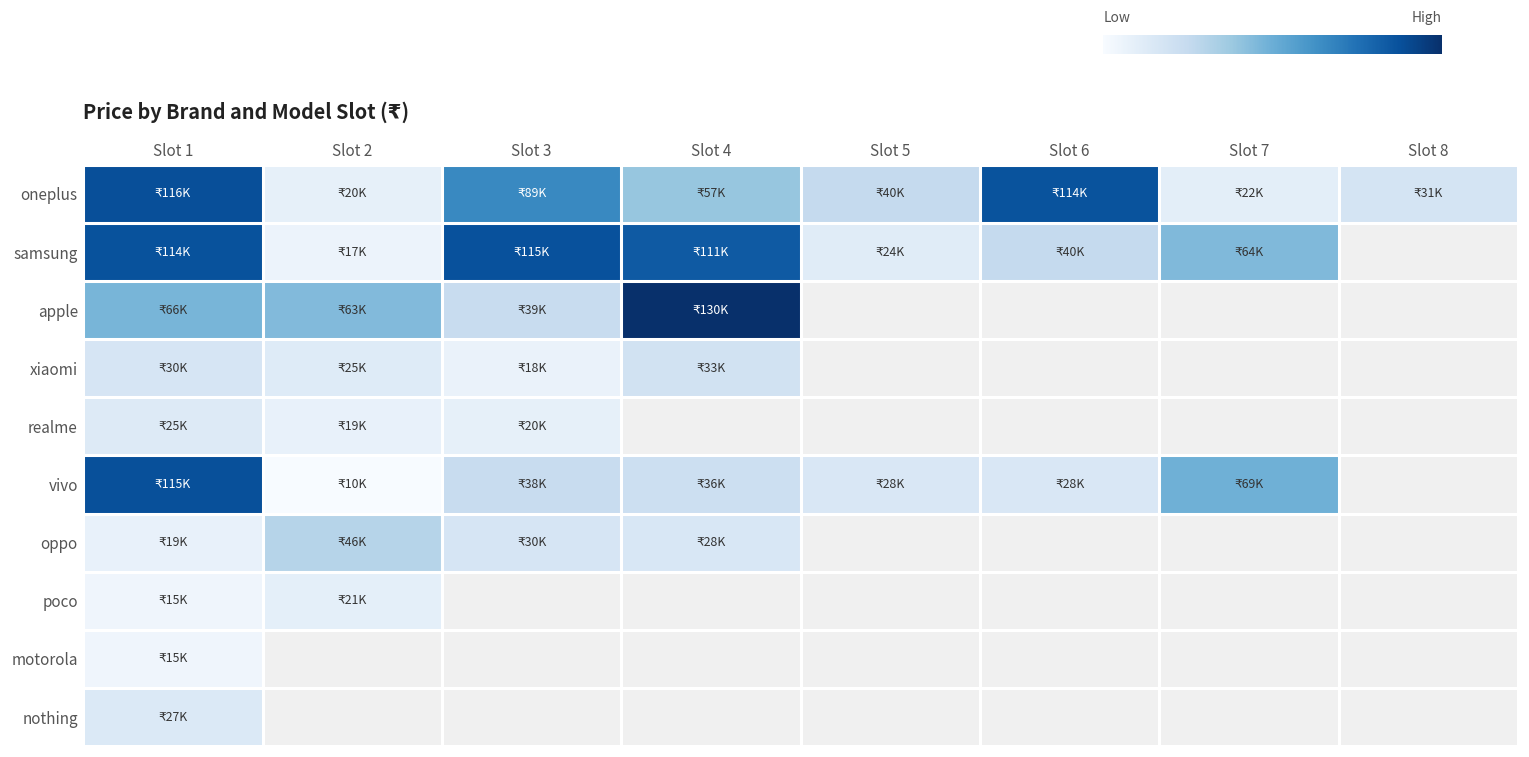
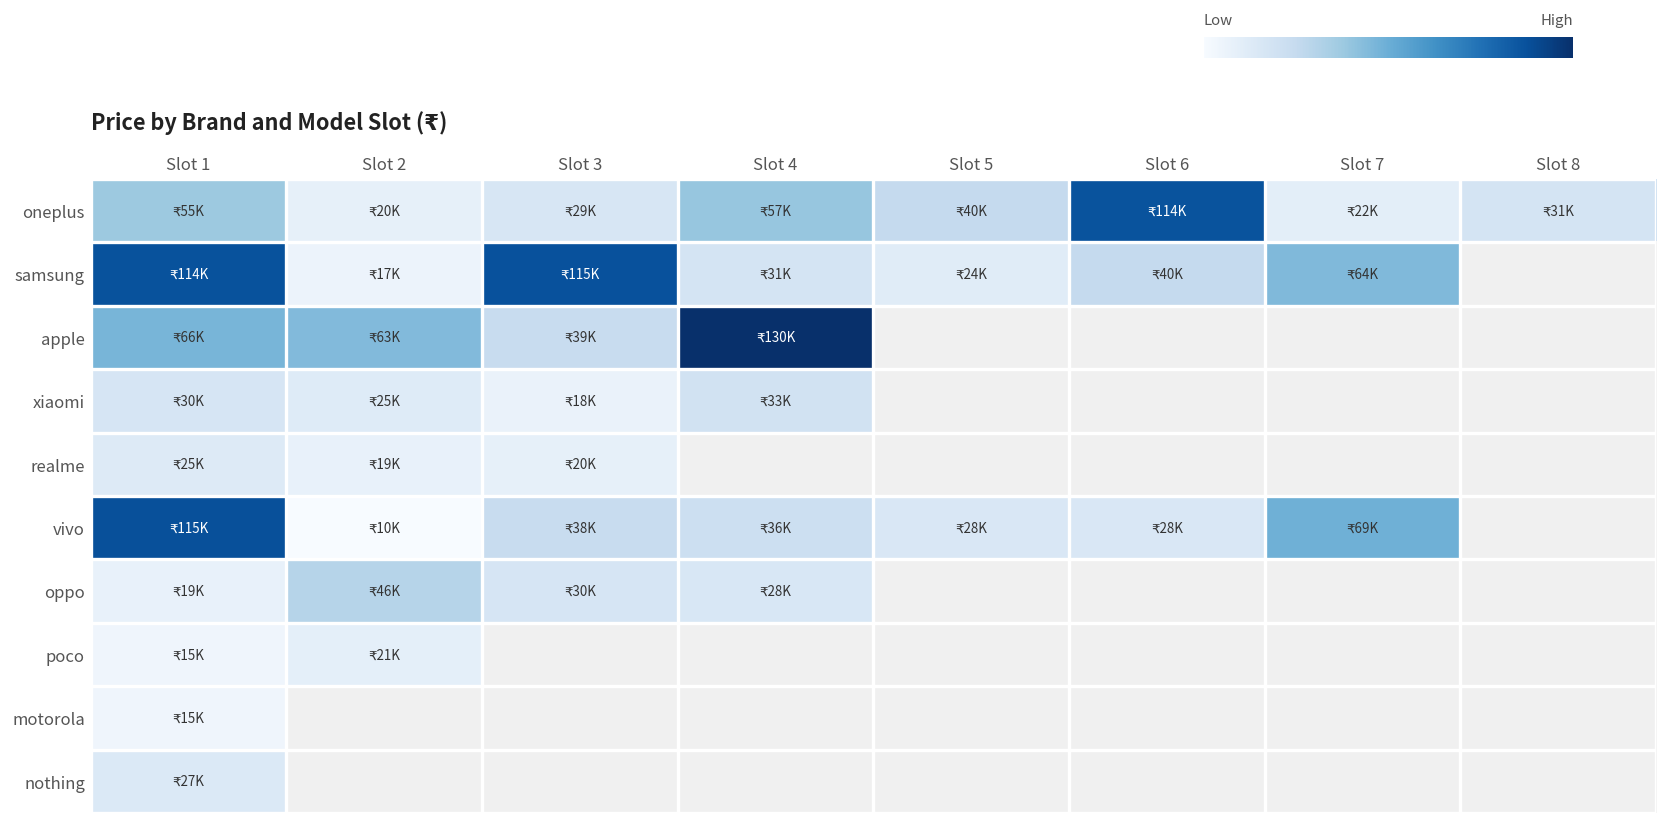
  {
    "oneplus": {
-     "Slot 1": "116K",
+     "Slot 1": "55K",
      "Slot 2": "20K",
-     "Slot 3": "89K",
+     "Slot 3": "29K",
      "Slot 4": "57K",
      "Slot 5": "40K",
      "Slot 6": "114K",
      "Slot 7": "22K",
      "Slot 8": "31K"
    },
    "samsung": {
      "Slot 1": "114K",
      "Slot 2": "17K",
      "Slot 3": "115K",
-     "Slot 4": "111K",
+     "Slot 4": "31K",
      "Slot 5": "24K",
      "Slot 6": "40K",
      "Slot 7": "64K"
    },
    "apple": {
      "Slot 1": "66K",
      "Slot 2": "63K",
      "Slot 3": "39K",
      "Slot 4": "130K"
    },
    "xiaomi": {
      "Slot 1": "30K",
      "Slot 2": "25K",
      "Slot 3": "18K",
      "Slot 4": "33K"
    },
    "realme": {
      "Slot 1": "25K",
      "Slot 2": "19K",
      "Slot 3": "20K"
    },
    "vivo": {
      "Slot 1": "115K",
      "Slot 2": "10K",
      "Slot 3": "38K",
      "Slot 4": "36K",
      "Slot 5": "28K",
      "Slot 6": "28K",
      "Slot 7": "69K"
    },
    "oppo": {
      "Slot 1": "19K",
      "Slot 2": "46K",
      "Slot 3": "30K",
      "Slot 4": "28K"
    },
    "poco": {
      "Slot 1": "15K",
      "Slot 2": "21K"
    },
    "motorola": {
      "Slot 1": "15K"
    },
    "nothing": {
      "Slot 1": "27K"
    }
  }
